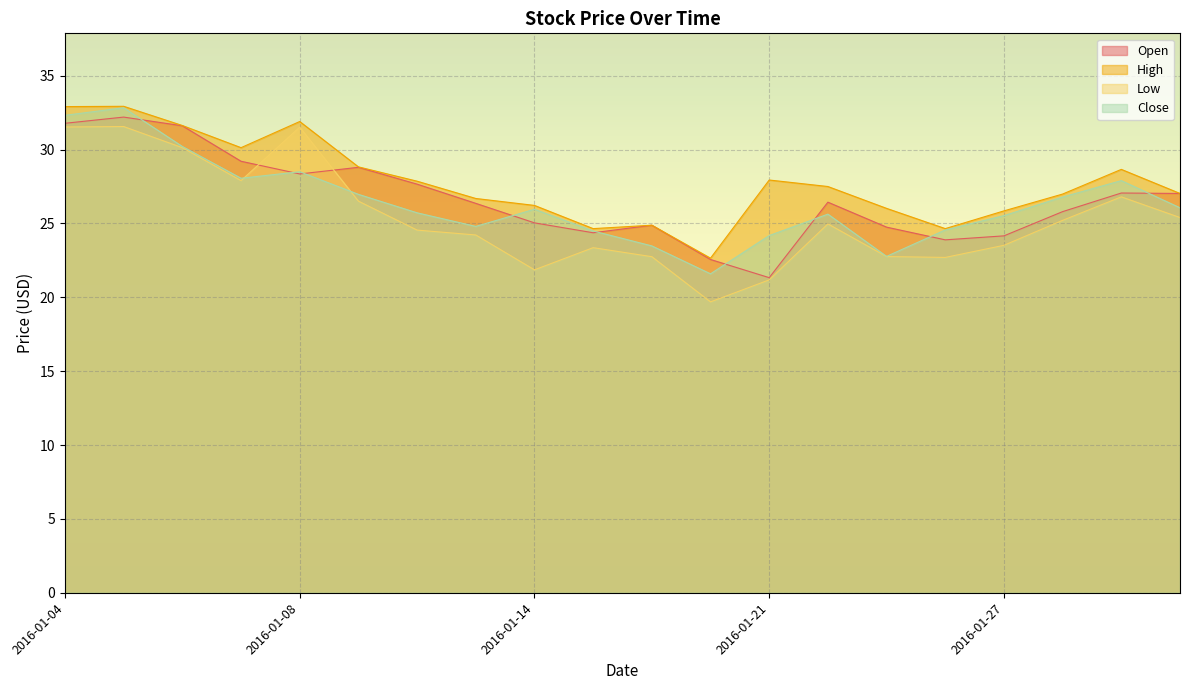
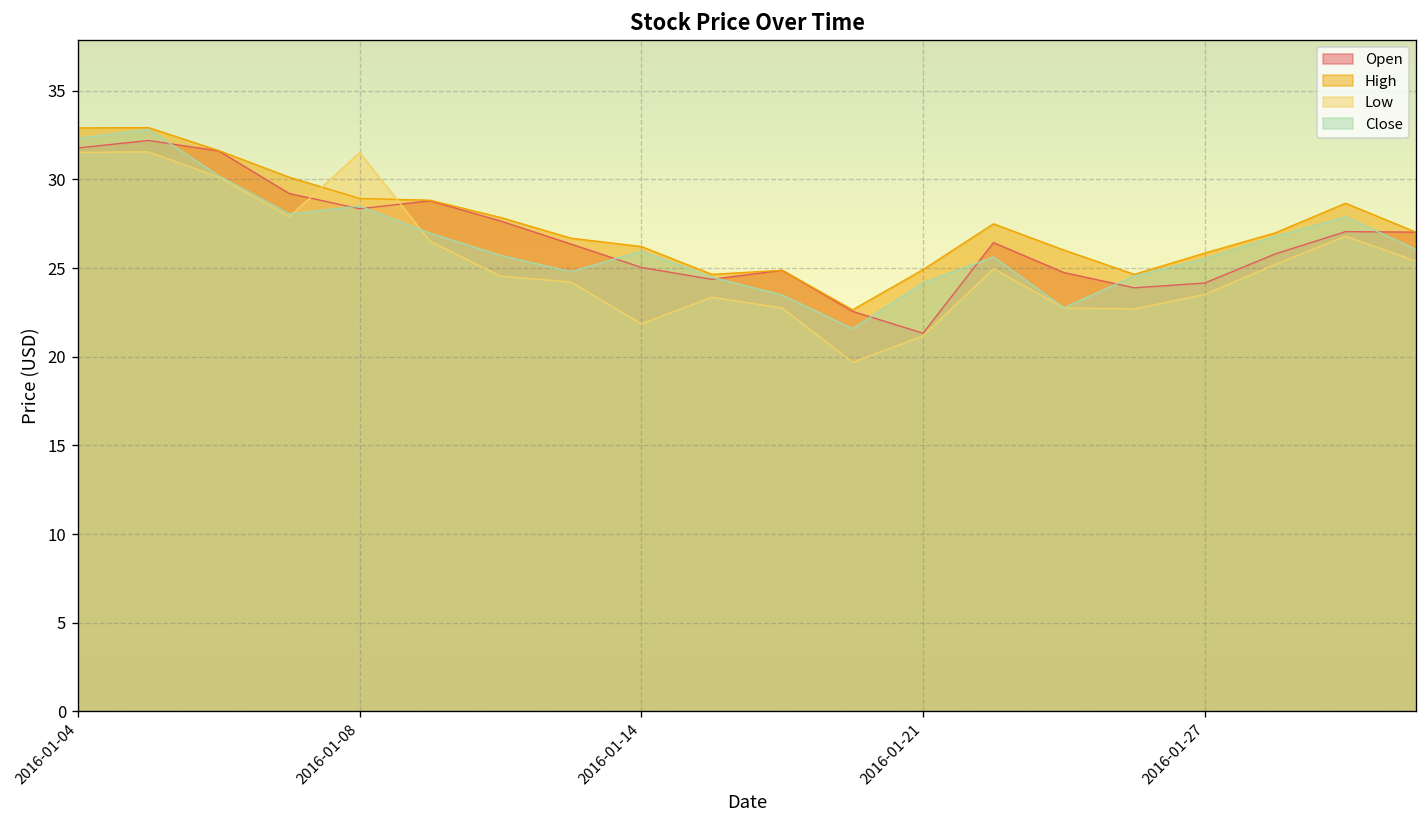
  {
    "Open": {
      "2016-01-04": 31.8,
      "2016-01-14": 25.0,
      "2016-01-27": 24.2
    },
    "High": {
      "2016-01-04": 32.9,
-     "2016-01-08": 31.9,
+     "2016-01-08": 28.9,
      "2016-01-14": 26.2,
-     "2016-01-21": 27.9,
+     "2016-01-21": 24.9,
      "2016-01-27": 25.9
    },
    "Low": {
      "2016-01-04": 31.5,
      "2016-01-08": 31.5,
      "2016-01-14": 21.9,
      "2016-01-27": 23.5
    },
    "Close": {
      "2016-01-04": 32.3,
      "2016-01-14": 26.0,
      "2016-01-21": 24.2,
      "2016-01-27": 25.5
    }
  }
